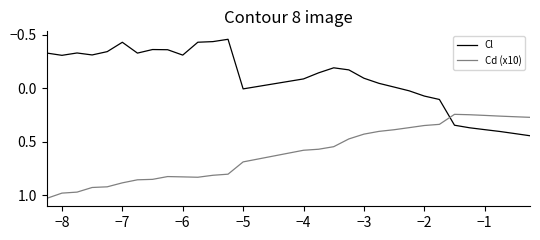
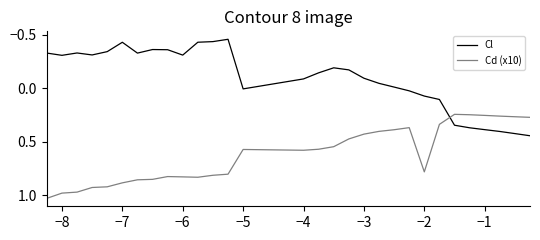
  {
    "Cl": {
      "−8": -0.31,
      "−7": -0.43,
      "−6": -0.31,
      "−5": 0.01,
      "−4": -0.09,
      "−3": -0.09,
      "−2": 0.07,
      "−1": 0.39
    },
    "Cd (x10)": {
      "−8": 0.98,
      "−7": 0.88,
      "−6": 0.83,
-     "−5": 0.69,
+     "−5": 0.57,
      "−4": 0.58,
      "−3": 0.43,
-     "−2": 0.35,
+     "−2": 0.78,
      "−1": 0.25
    }
  }
